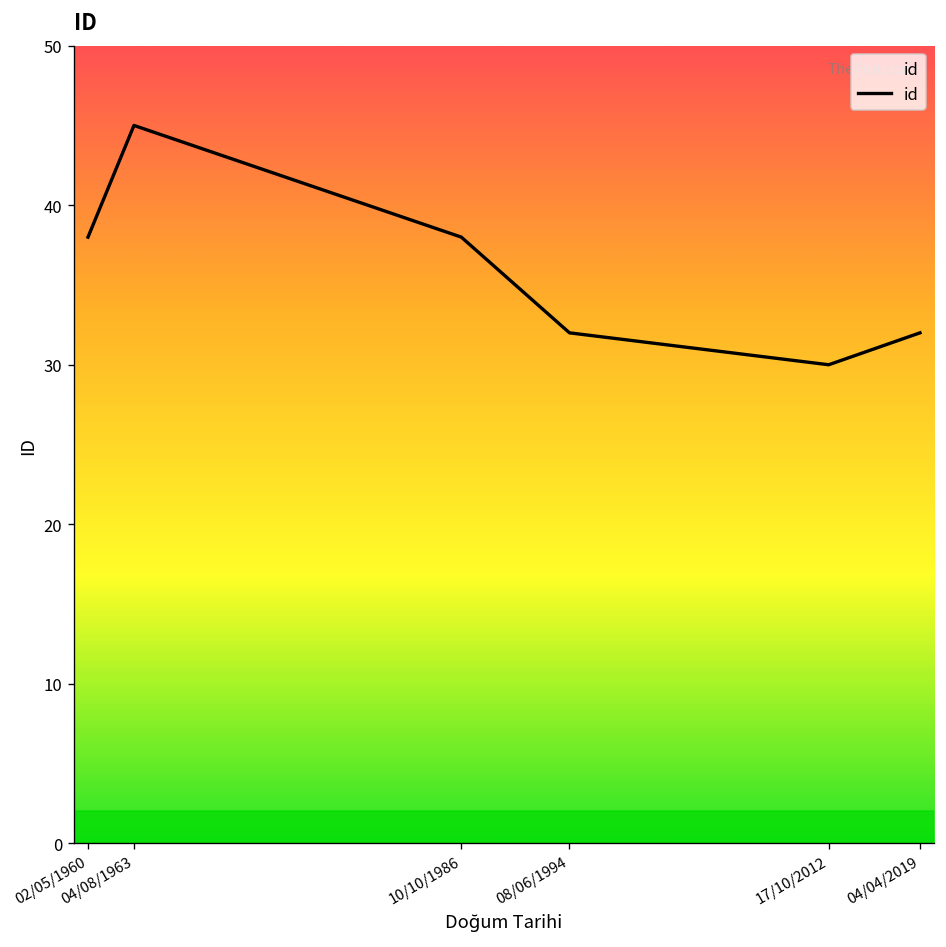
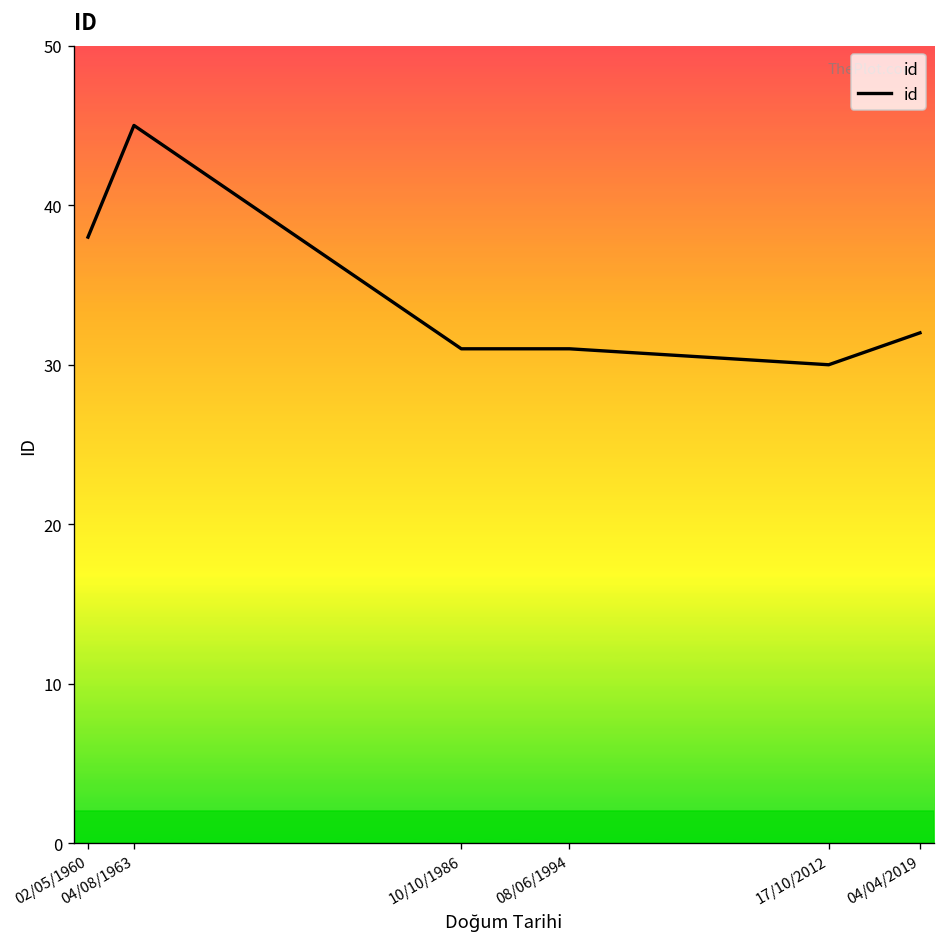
  {
    "02/05/1960": 38,
    "04/08/1963": 45,
-   "10/10/1986": 38,
-   "08/06/1994": 32,
+   "10/10/1986": 31,
+   "08/06/1994": 31,
    "17/10/2012": 30,
    "04/04/2019": 32
  }
